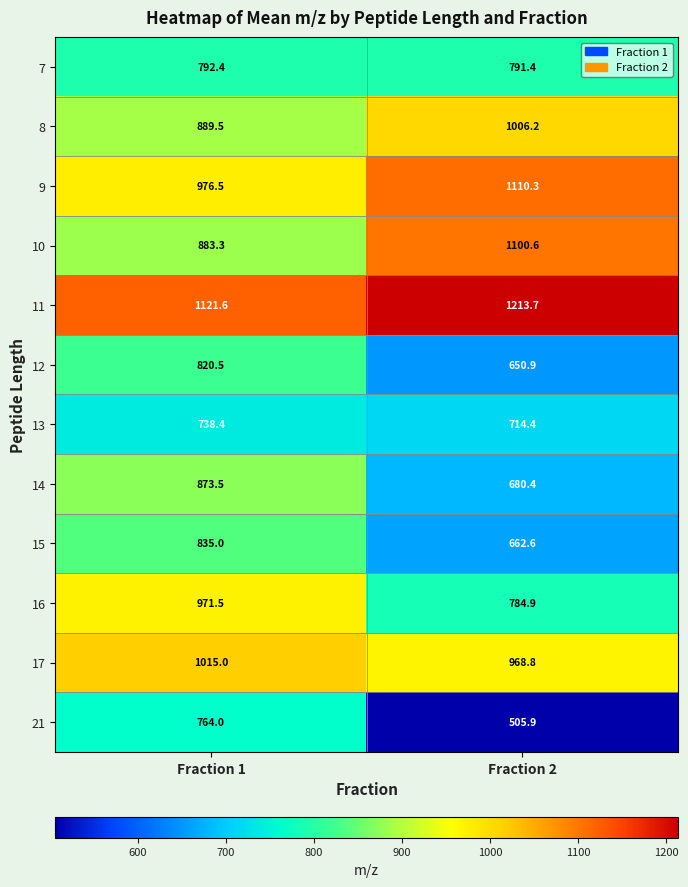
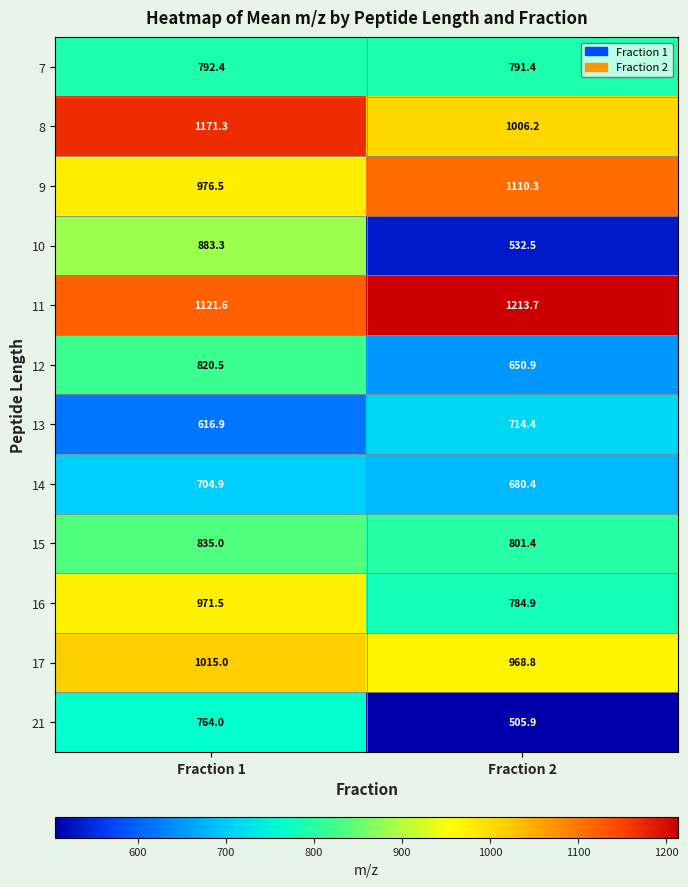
  {
    "7": {
      "Fraction 1": 792.4,
      "Fraction 2": 791.4
    },
    "8": {
-     "Fraction 1": 889.5,
+     "Fraction 1": 1171.3,
      "Fraction 2": 1006.2
    },
    "9": {
      "Fraction 1": 976.5,
      "Fraction 2": 1110.3
    },
    "10": {
      "Fraction 1": 883.3,
-     "Fraction 2": 1100.6
+     "Fraction 2": 532.5
    },
    "11": {
      "Fraction 1": 1121.6,
      "Fraction 2": 1213.7
    },
    "12": {
      "Fraction 1": 820.5,
      "Fraction 2": 650.9
    },
    "13": {
-     "Fraction 1": 738.4,
+     "Fraction 1": 616.9,
      "Fraction 2": 714.4
    },
    "14": {
-     "Fraction 1": 873.5,
+     "Fraction 1": 704.9,
      "Fraction 2": 680.4
    },
    "15": {
      "Fraction 1": 835.0,
-     "Fraction 2": 662.6
+     "Fraction 2": 801.4
    },
    "16": {
      "Fraction 1": 971.5,
      "Fraction 2": 784.9
    },
    "17": {
      "Fraction 1": 1015.0,
      "Fraction 2": 968.8
    },
    "21": {
      "Fraction 1": 764.0,
      "Fraction 2": 505.9
    }
  }
